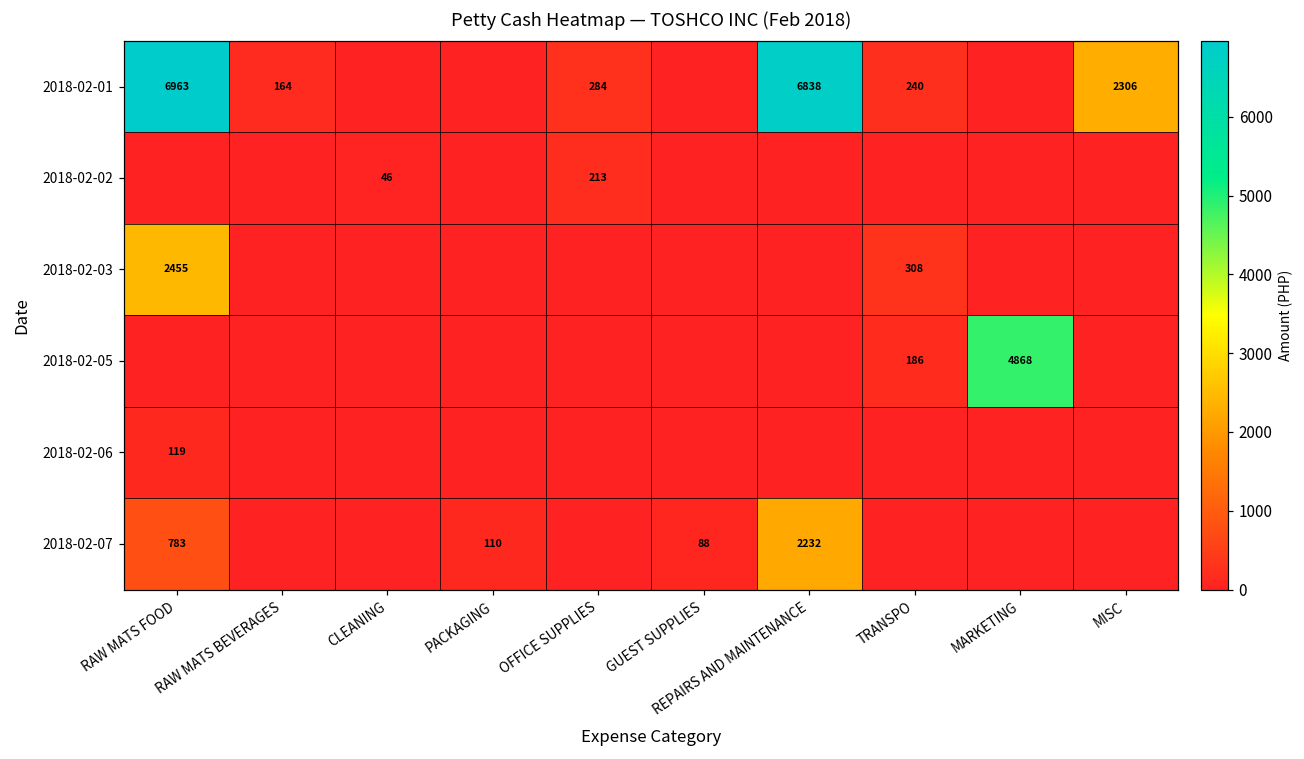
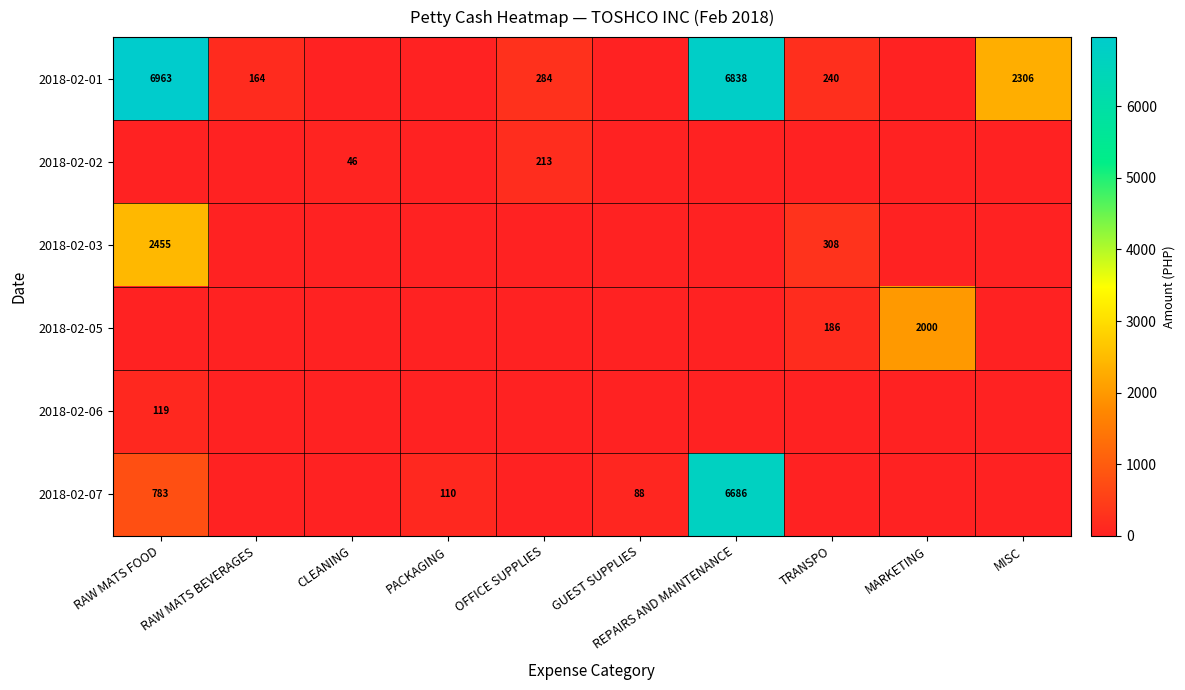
  {
    "2018-02-01": {
      "RAW MATS FOOD": 6963,
      "RAW MATS BEVERAGES": 164,
      "OFFICE SUPPLIES": 284,
      "REPAIRS AND MAINTENANCE": 6838,
      "TRANSPO": 240,
      "MISC": 2306
    },
    "2018-02-02": {
      "CLEANING": 46,
      "OFFICE SUPPLIES": 213
    },
    "2018-02-03": {
      "RAW MATS FOOD": 2455,
      "TRANSPO": 308
    },
    "2018-02-05": {
      "TRANSPO": 186,
-     "MARKETING": 4868
+     "MARKETING": 2000
    },
    "2018-02-06": {
      "RAW MATS FOOD": 119
    },
    "2018-02-07": {
      "RAW MATS FOOD": 783,
      "PACKAGING": 110,
      "GUEST SUPPLIES": 88,
-     "REPAIRS AND MAINTENANCE": 2232
+     "REPAIRS AND MAINTENANCE": 6686
    }
  }
